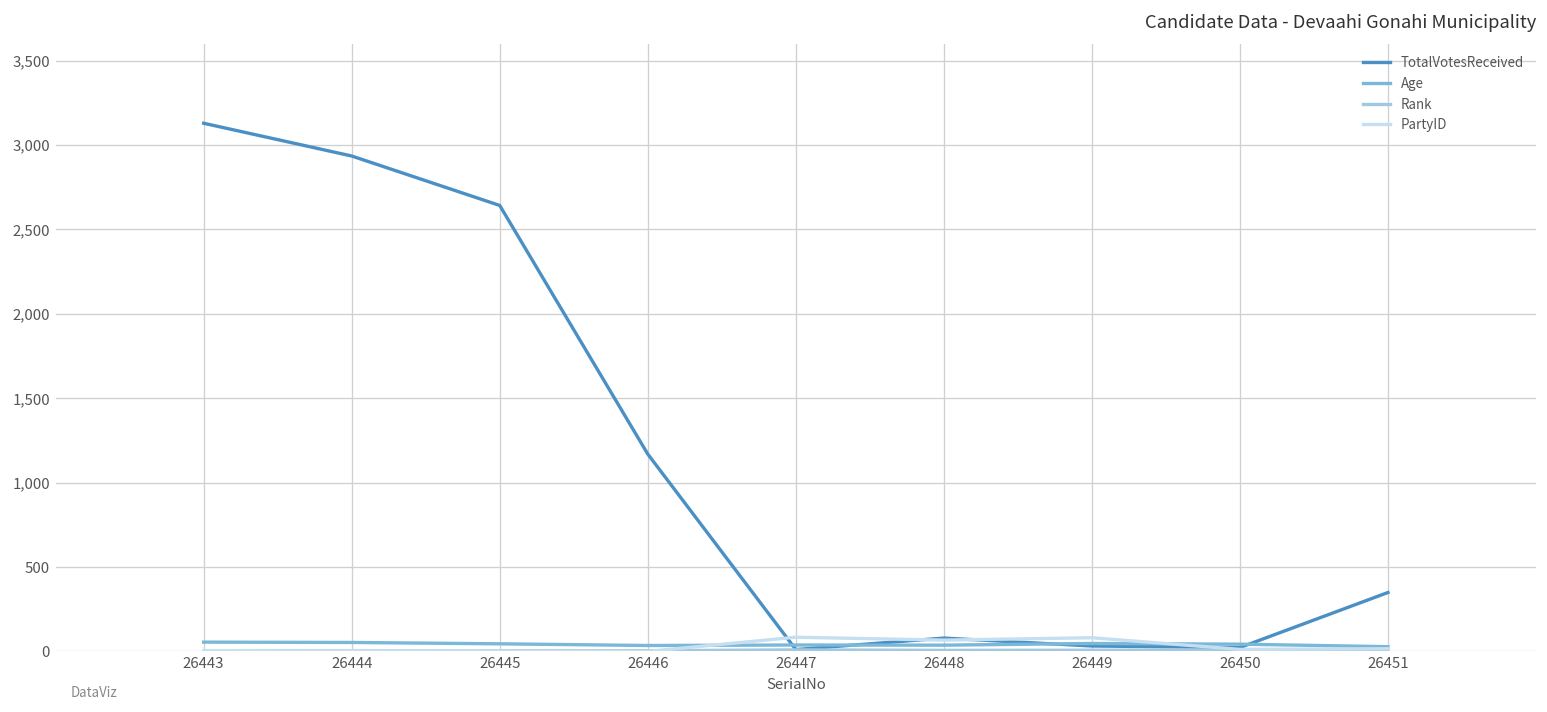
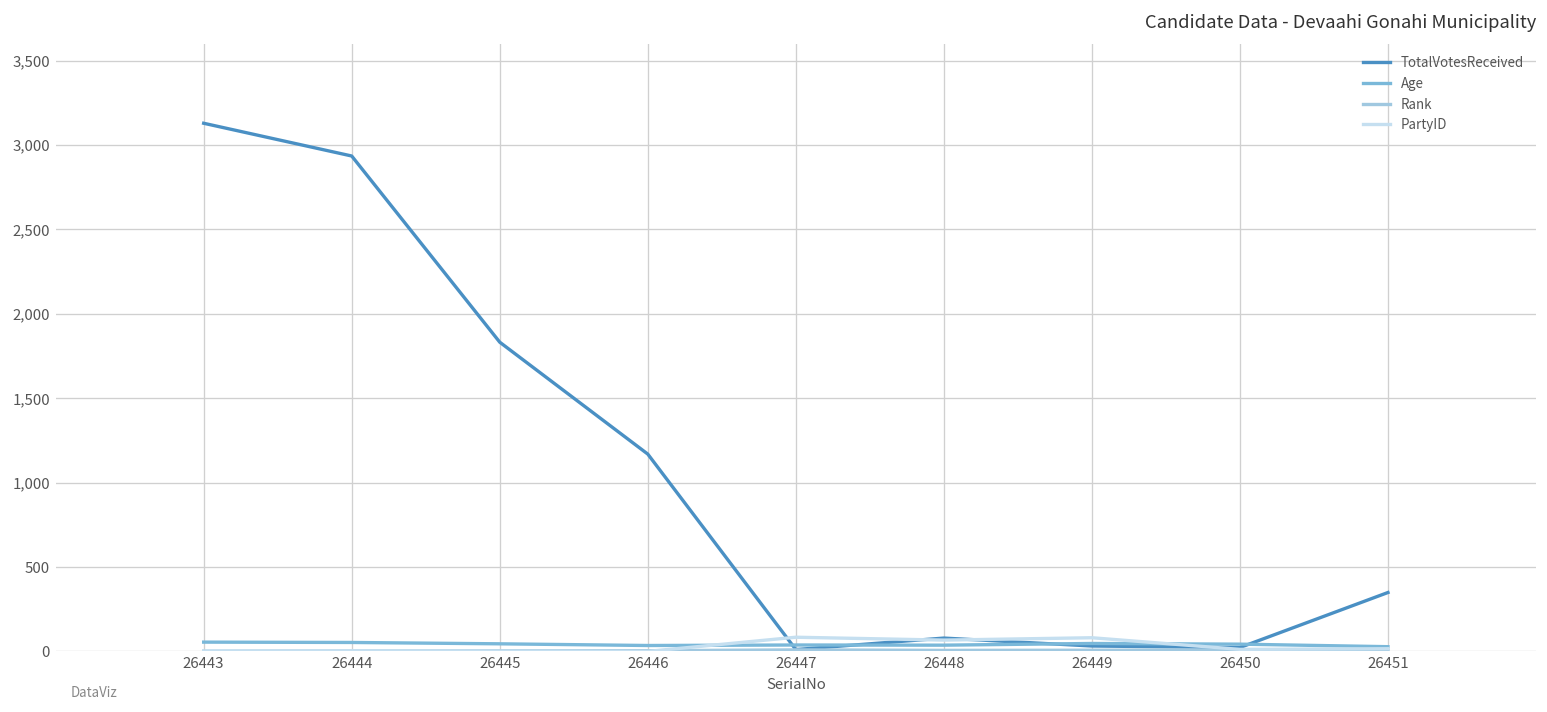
  {
    "TotalVotesReceived": {
      "26443": "3,130",
      "26444": "2,940",
-     "26445": "2,640",
+     "26445": "1,830",
      "26446": "1,170",
      "26451": "350"
    }
  }
